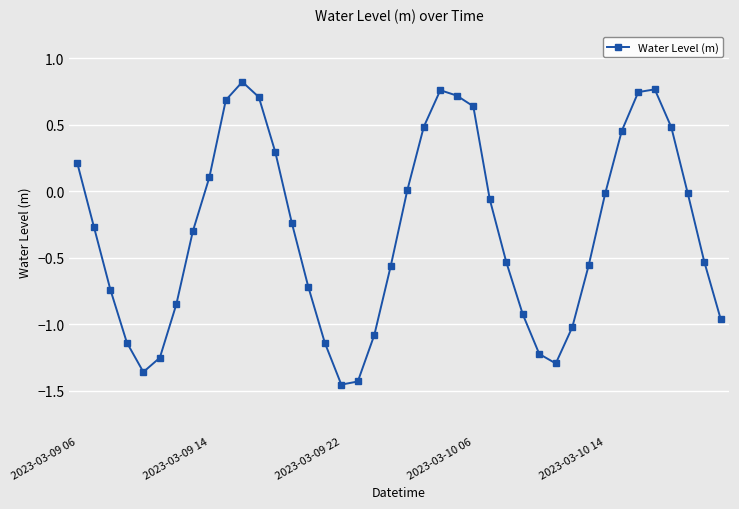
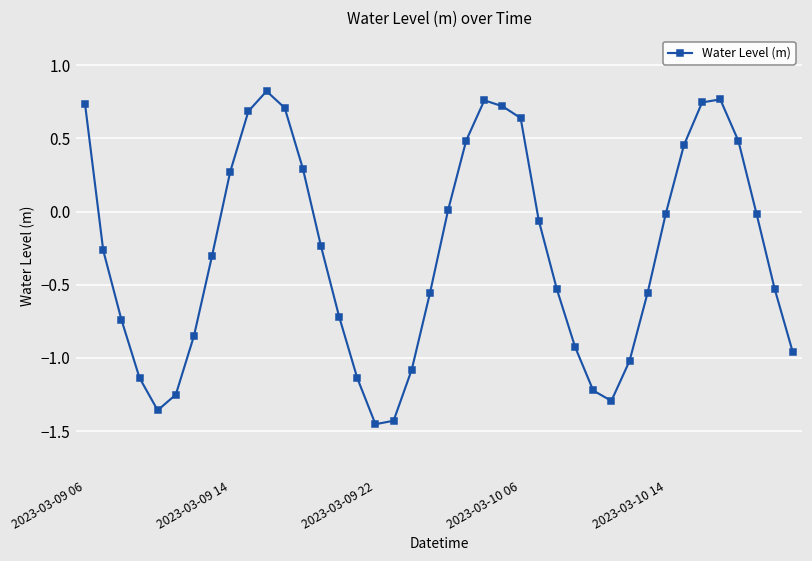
  {
-   "2023-03-09 06": 0.21,
-   "2023-03-09 14": 0.10,
+   "2023-03-09 06": 0.73,
+   "2023-03-09 14": 0.27,
    "2023-03-09 22": -1.45,
    "2023-03-10 06": 0.64,
    "2023-03-10 14": -0.01
  }
